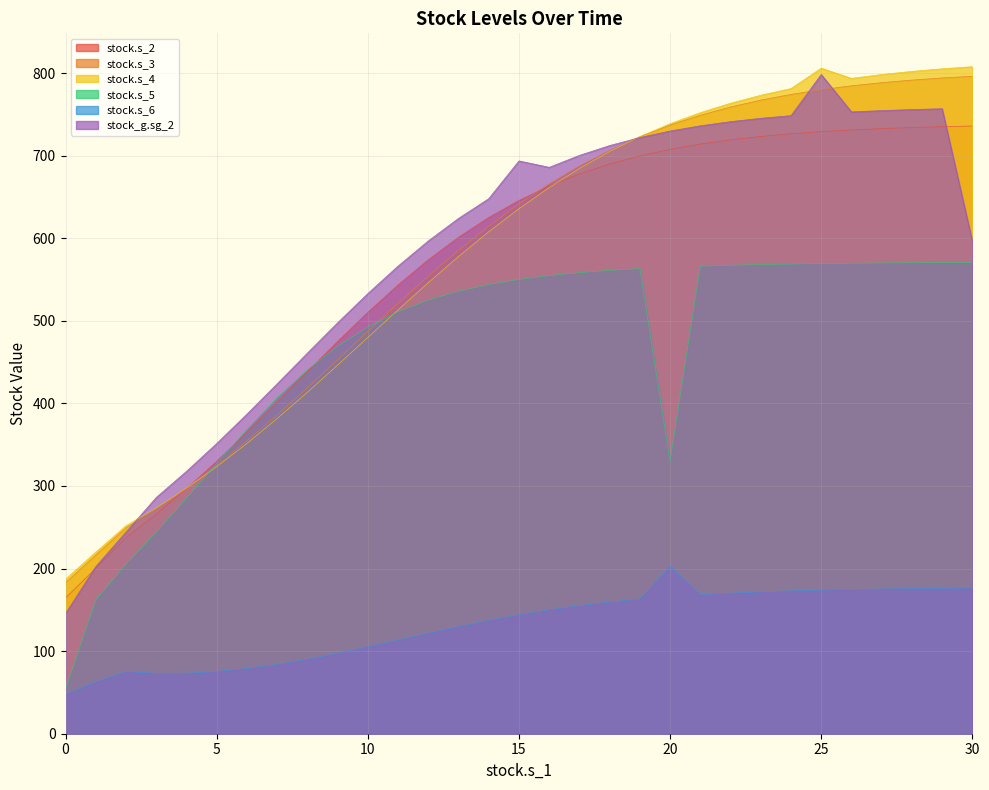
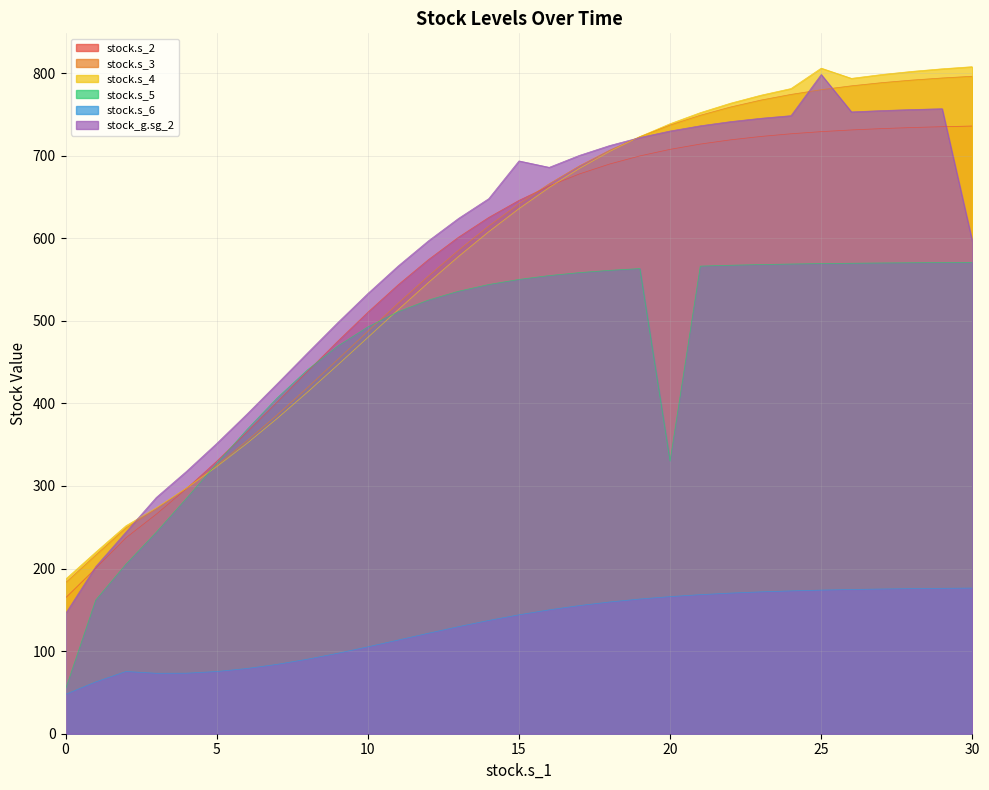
  {
    "stock.s_4": {
      "0": 190,
      "10": 480,
      "15": 640,
      "25": 810,
      "30": 810
    },
    "stock.s_5": {
      "0": 50,
      "10": 490,
      "15": 550,
      "20": 330,
      "25": 570,
      "30": 570
    },
    "stock.s_6": {
      "0": 50,
      "5": 80,
      "10": 110,
      "15": 140,
-     "20": 200,
+     "20": 170,
      "25": 170,
      "30": 180
    },
    "stock_g.sg_2": {
      "0": 150,
      "5": 350,
      "10": 530,
      "15": 690,
      "20": 730,
      "25": 800,
      "30": 600
    }
  }
